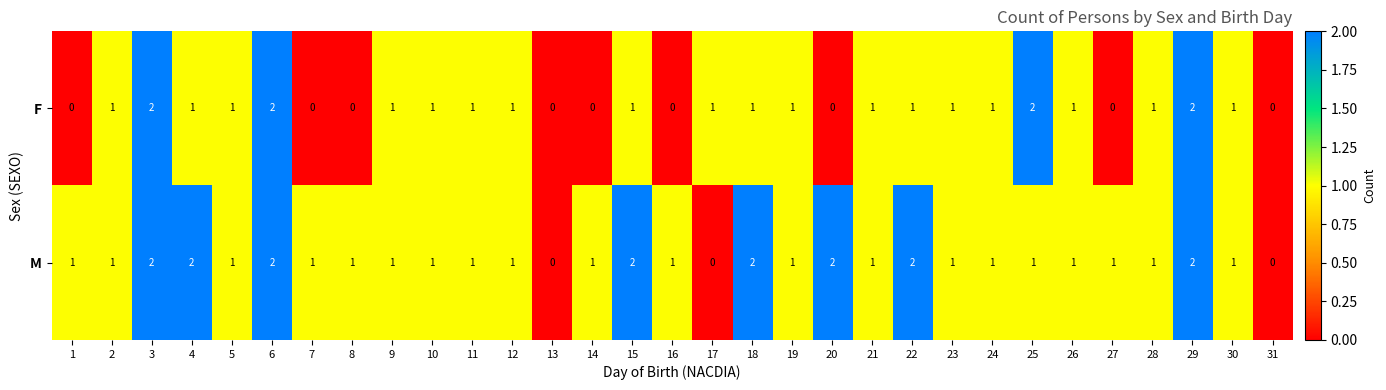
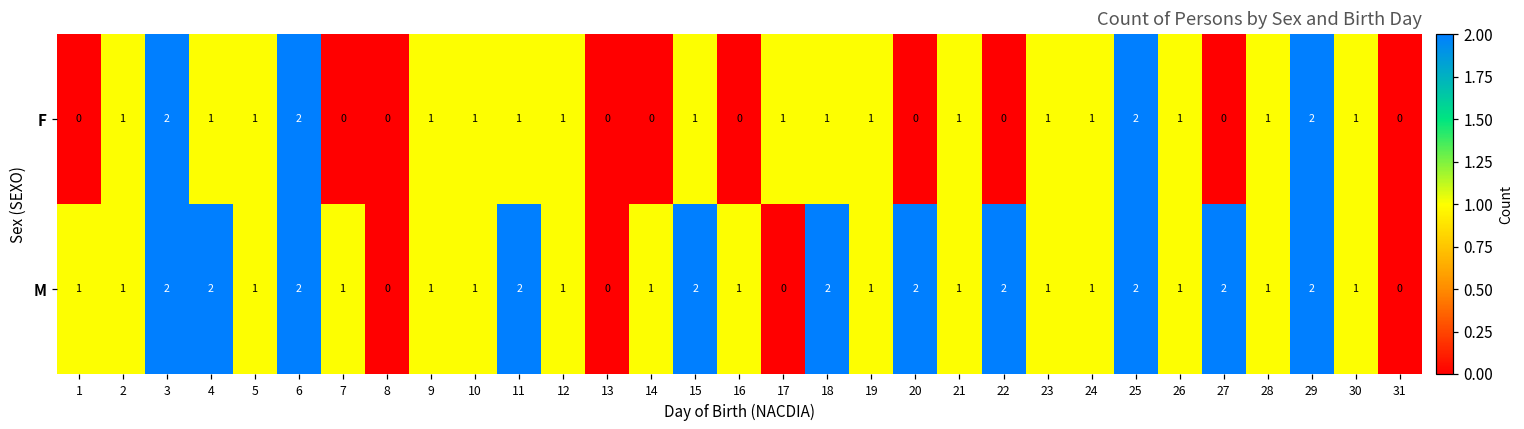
  {
    "F": {
      "1": 0,
      "2": 1,
      "3": 2,
      "4": 1,
      "5": 1,
      "6": 2,
      "7": 0,
      "8": 0,
      "9": 1,
      "10": 1,
      "11": 1,
      "12": 1,
      "13": 0,
      "14": 0,
      "15": 1,
      "16": 0,
      "17": 1,
      "18": 1,
      "19": 1,
      "20": 0,
      "21": 1,
-     "22": 1,
+     "22": 0,
      "23": 1,
      "24": 1,
      "25": 2,
      "26": 1,
      "27": 0,
      "28": 1,
      "29": 2,
      "30": 1,
      "31": 0
    },
    "M": {
      "1": 1,
      "2": 1,
      "3": 2,
      "4": 2,
      "5": 1,
      "6": 2,
      "7": 1,
-     "8": 1,
+     "8": 0,
      "9": 1,
      "10": 1,
-     "11": 1,
+     "11": 2,
      "12": 1,
      "13": 0,
      "14": 1,
      "15": 2,
      "16": 1,
      "17": 0,
      "18": 2,
      "19": 1,
      "20": 2,
      "21": 1,
      "22": 2,
      "23": 1,
      "24": 1,
-     "25": 1,
+     "25": 2,
      "26": 1,
-     "27": 1,
+     "27": 2,
      "28": 1,
      "29": 2,
      "30": 1,
      "31": 0
    }
  }
